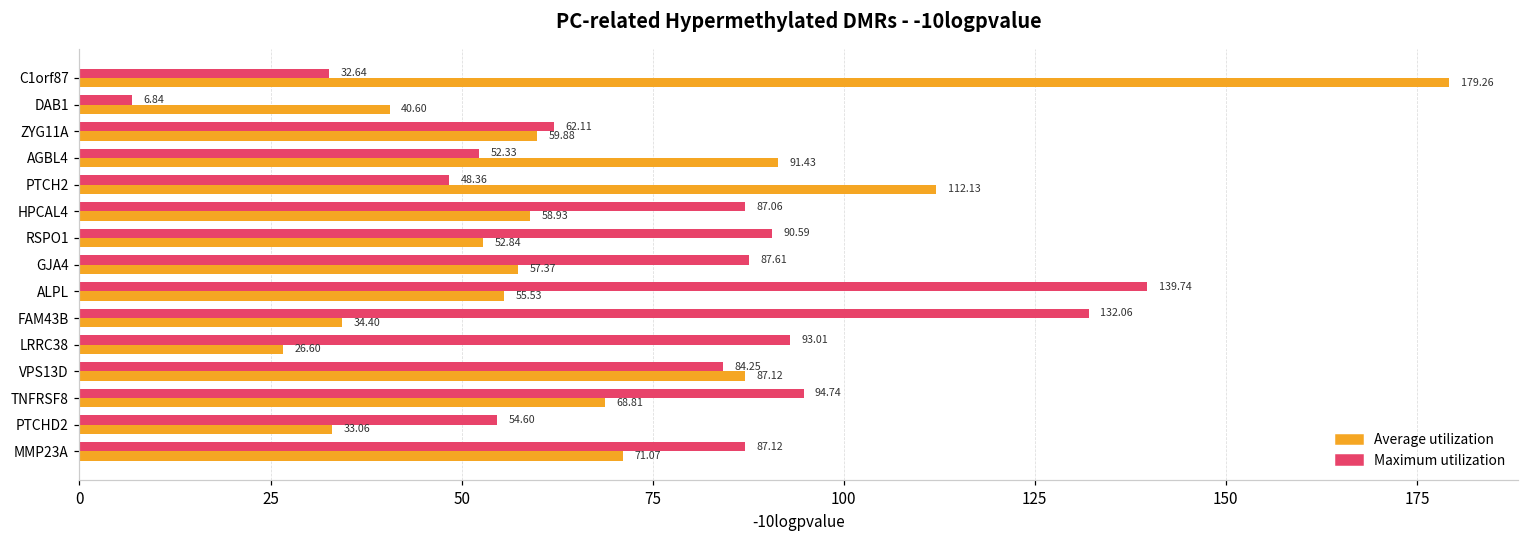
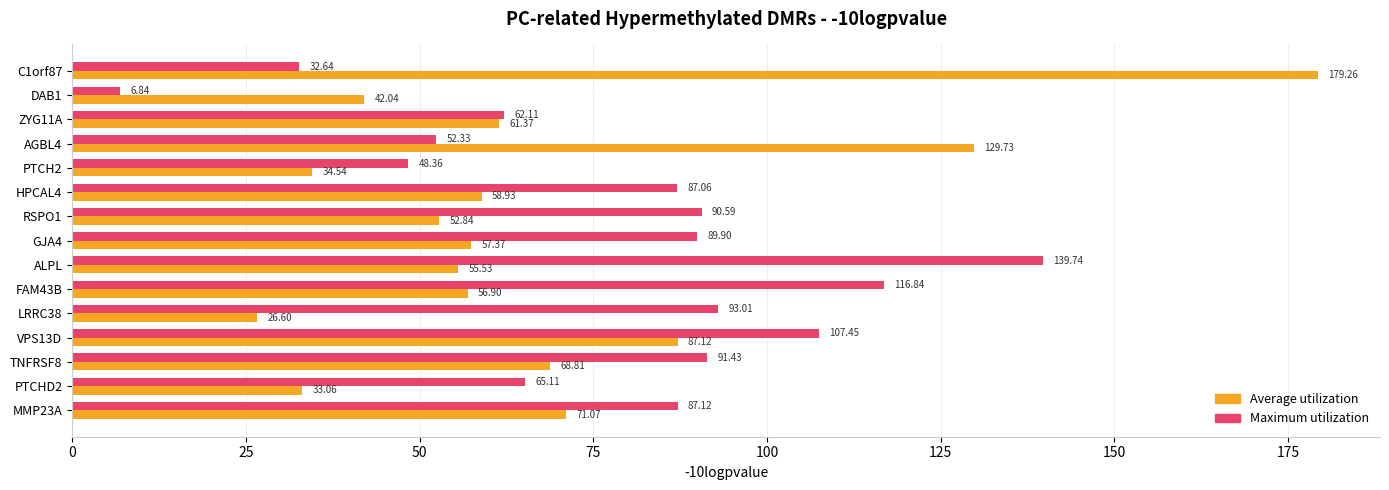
  {
    "Average utilization": {
      "C1orf87": 179.26,
-     "DAB1": 40.60,
-     "ZYG11A": 59.88,
-     "AGBL4": 91.43,
-     "PTCH2": 112.13,
+     "DAB1": 42.04,
+     "ZYG11A": 61.37,
+     "AGBL4": 129.73,
+     "PTCH2": 34.54,
      "HPCAL4": 58.93,
      "RSPO1": 52.84,
      "GJA4": 57.37,
      "ALPL": 55.53,
-     "FAM43B": 34.40,
+     "FAM43B": 56.90,
      "LRRC38": 26.60,
      "VPS13D": 87.12,
      "TNFRSF8": 68.81,
      "PTCHD2": 33.06,
      "MMP23A": 71.07
    },
    "Maximum utilization": {
      "C1orf87": 32.64,
      "DAB1": 6.84,
      "ZYG11A": 62.11,
      "AGBL4": 52.33,
      "PTCH2": 48.36,
      "HPCAL4": 87.06,
      "RSPO1": 90.59,
-     "GJA4": 87.61,
+     "GJA4": 89.90,
      "ALPL": 139.74,
-     "FAM43B": 132.06,
+     "FAM43B": 116.84,
      "LRRC38": 93.01,
-     "VPS13D": 84.25,
-     "TNFRSF8": 94.74,
-     "PTCHD2": 54.60,
+     "VPS13D": 107.45,
+     "TNFRSF8": 91.43,
+     "PTCHD2": 65.11,
      "MMP23A": 87.12
    }
  }
